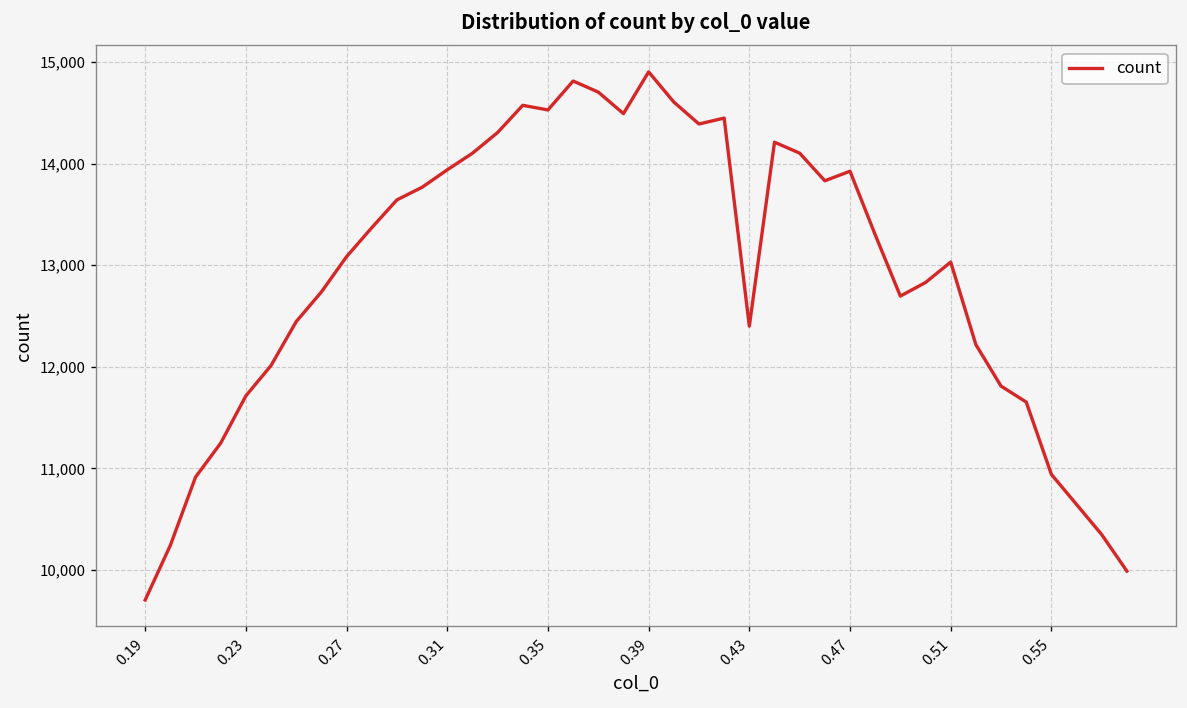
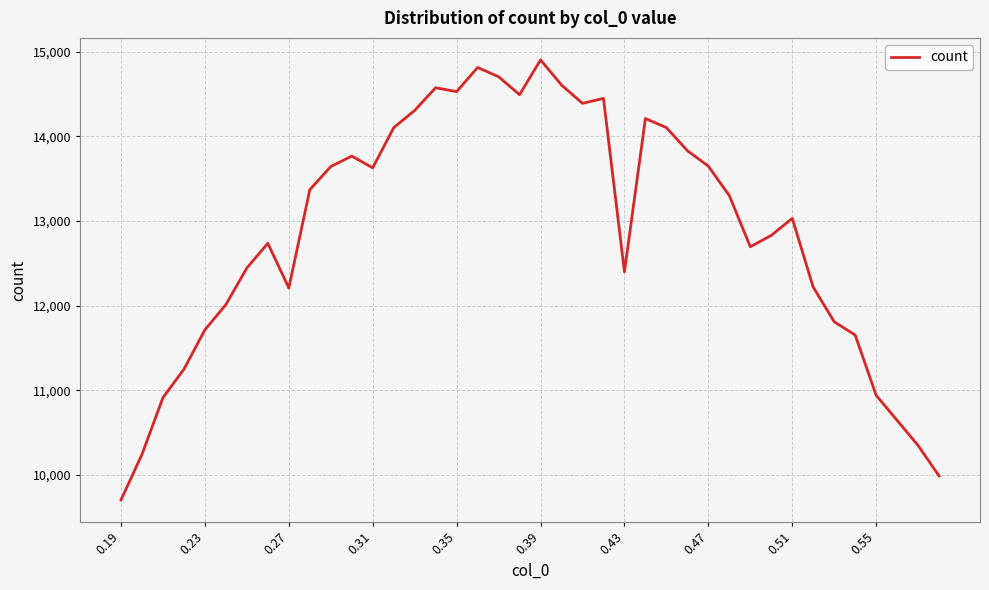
  {
    "0.19": "9,700",
    "0.23": "11,700",
-   "0.27": "13,100",
-   "0.31": "13,900",
+   "0.27": "12,200",
+   "0.31": "13,600",
    "0.35": "14,500",
    "0.39": "14,900",
    "0.43": "12,400",
-   "0.47": "13,900",
+   "0.47": "13,600",
    "0.51": "13,000",
    "0.55": "10,900"
  }
